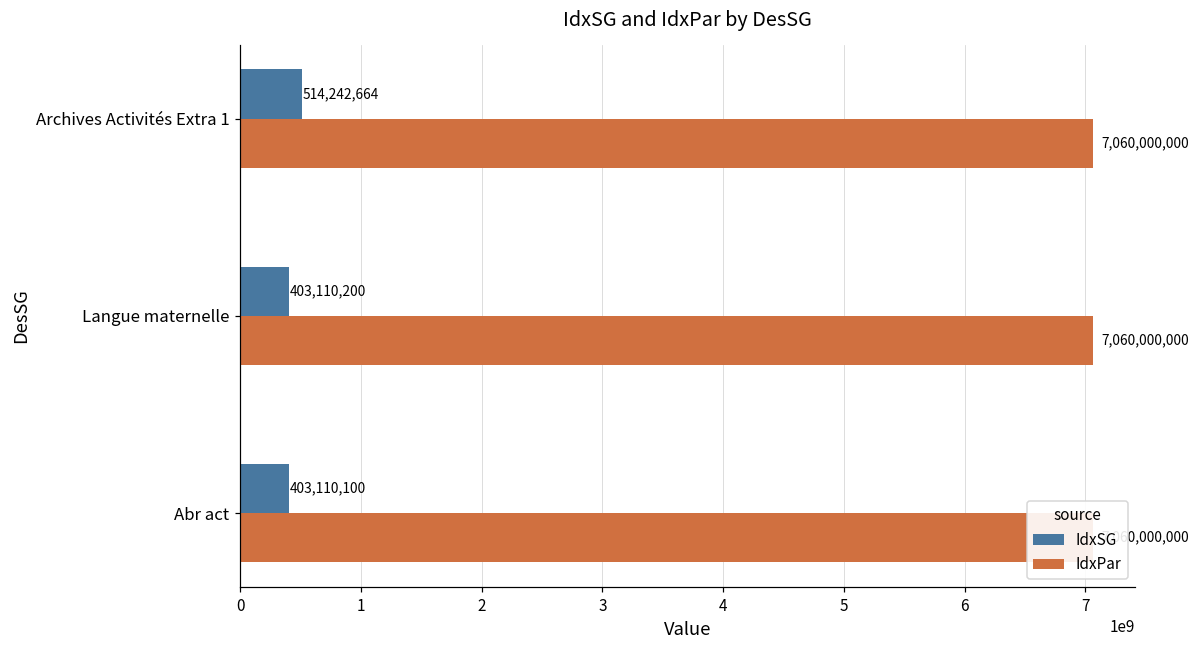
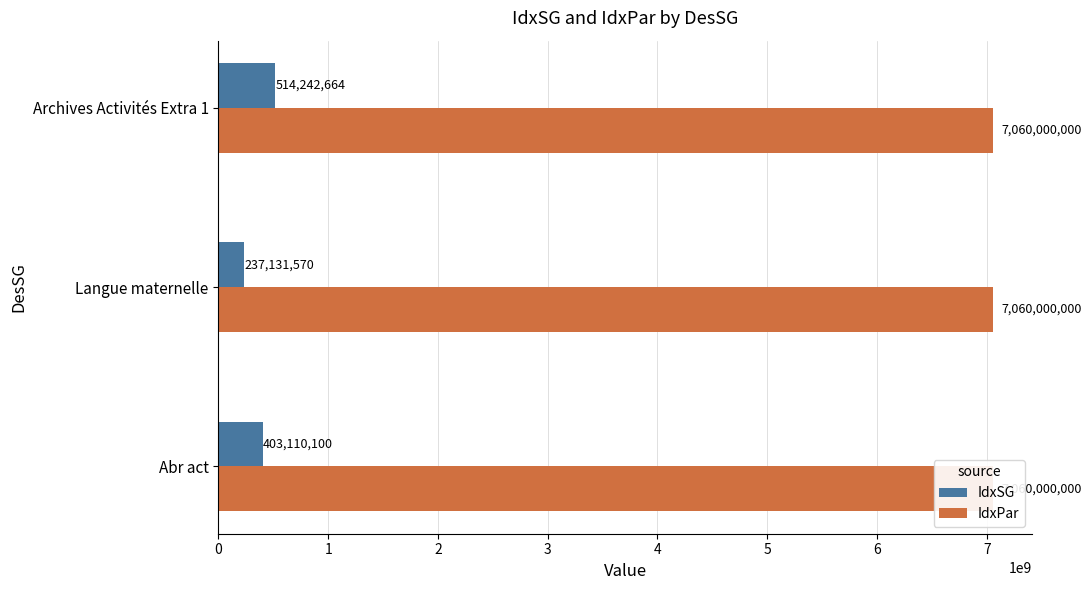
  {
    "IdxSG": {
      "Archives Activités Extra 1": "514,242,664",
-     "Langue maternelle": "403,110,200",
+     "Langue maternelle": "237,131,570",
      "Abr act": "403,110,100"
    },
    "IdxPar": {
      "Archives Activités Extra 1": "7,060,000,000",
      "Langue maternelle": "7,060,000,000"
    }
  }
